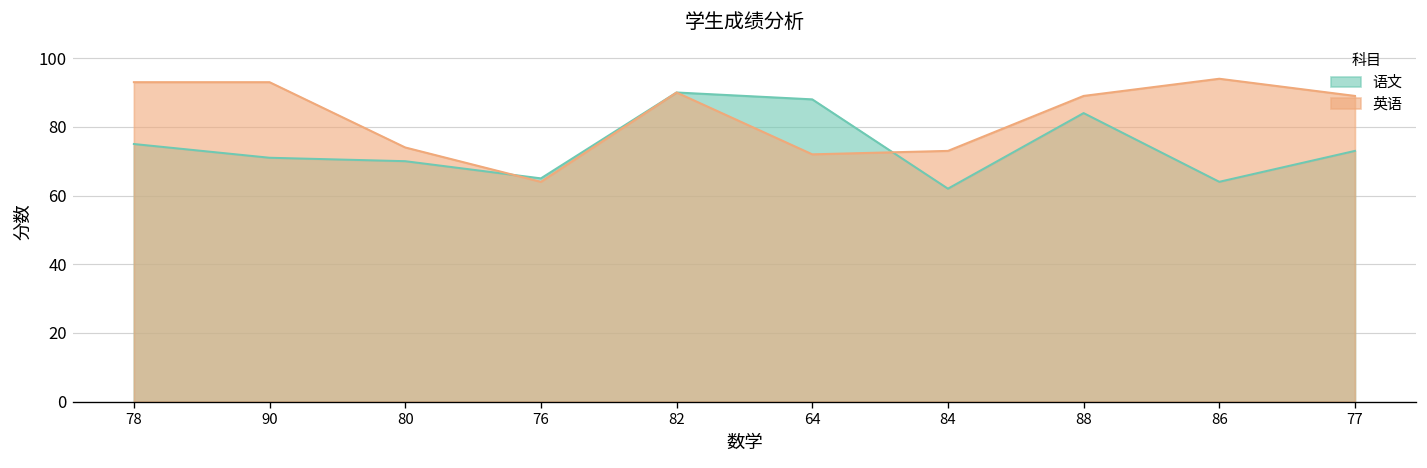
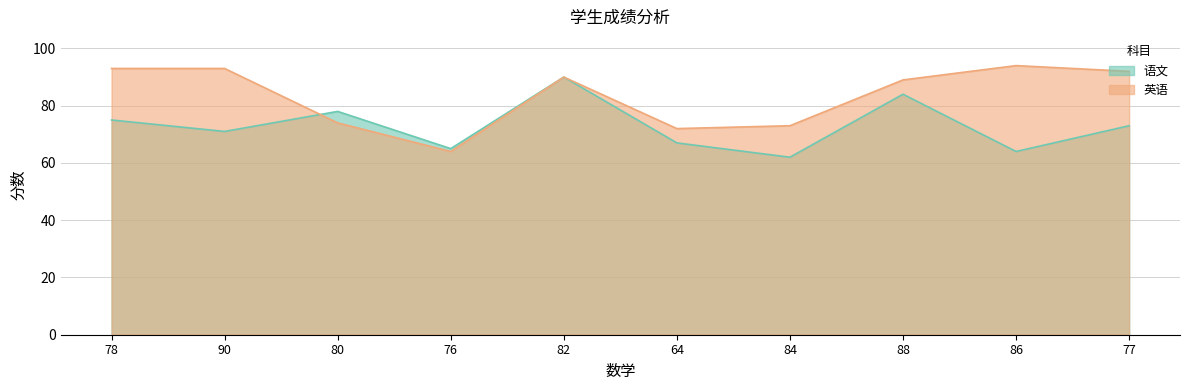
  {
    "语文": {
      "78": 75,
      "90": 71,
-     "80": 70,
+     "80": 78,
      "76": 65,
-     "64": 88,
+     "64": 67,
      "84": 62,
      "88": 84,
      "86": 64,
      "77": 73
    },
    "英语": {
      "78": 93,
      "90": 93,
      "80": 74,
      "76": 64,
      "64": 72,
      "84": 73,
      "88": 89,
      "86": 94,
-     "77": 89
+     "77": 92
    }
  }
